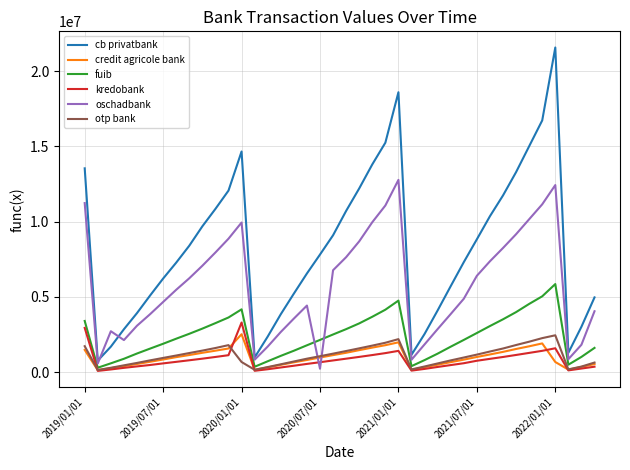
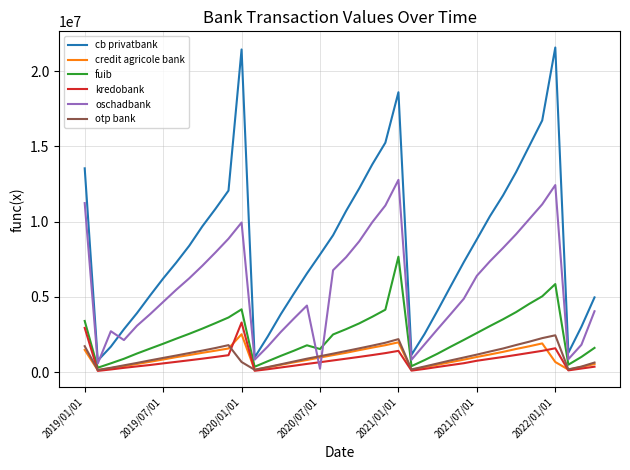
  {
    "cb privatbank": {
      "2019/01/01": 13500000,
      "2019/07/01": 6200000,
-     "2020/01/01": 14700000,
+     "2020/01/01": 21400000,
      "2020/07/01": 7800000,
      "2021/01/01": 18600000,
      "2021/07/01": 8800000,
      "2022/01/01": 21600000
    },
    "credit agricole bank": {
      "2019/01/01": 1500000,
      "2020/01/01": 2500000,
      "2021/01/01": 2000000,
      "2022/01/01": 700000
    },
    "fuib": {
      "2019/01/01": 3400000,
      "2019/07/01": 1900000,
      "2020/01/01": 4200000,
-     "2020/07/01": 2100000,
-     "2021/01/01": 4800000,
+     "2020/07/01": 1500000,
+     "2021/01/01": 7700000,
      "2021/07/01": 2600000,
      "2022/01/01": 5900000
    },
    "kredobank": {
      "2019/01/01": 2900000,
      "2019/07/01": 600000,
      "2020/01/01": 3300000,
      "2020/07/01": 700000,
      "2021/01/01": 1400000,
      "2021/07/01": 800000,
      "2022/01/01": 1600000
    },
    "oschadbank": {
      "2019/01/01": 11200000,
      "2019/07/01": 4700000,
      "2020/01/01": 9900000,
      "2020/07/01": 200000,
      "2021/01/01": 12800000,
      "2021/07/01": 6400000,
      "2022/01/01": 12400000
    },
    "otp bank": {
      "2019/01/01": 1700000,
      "2020/01/01": 700000,
      "2021/01/01": 2200000,
      "2022/01/01": 2500000
    }
  }
